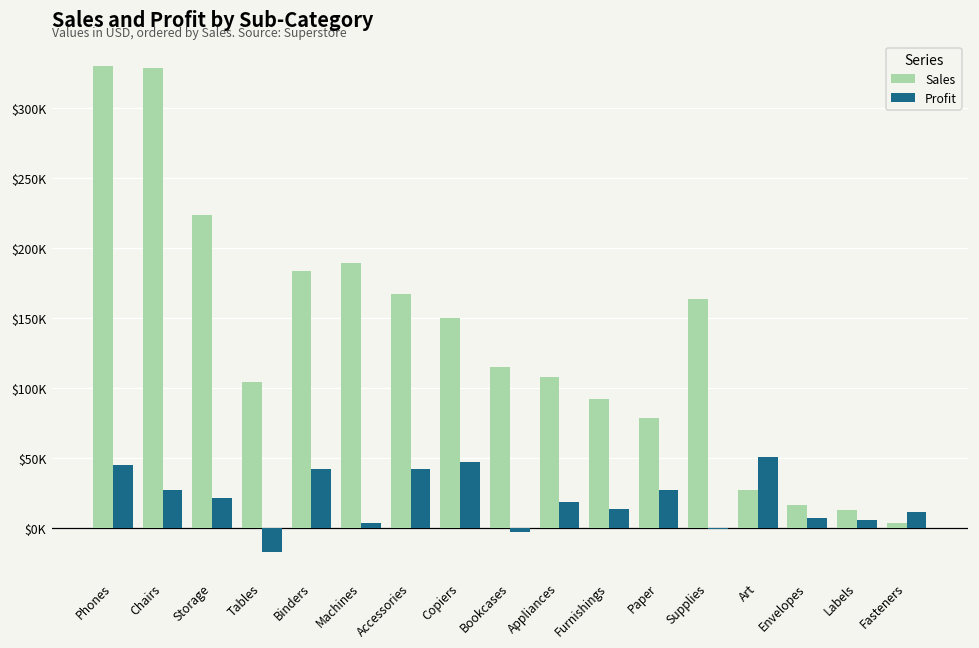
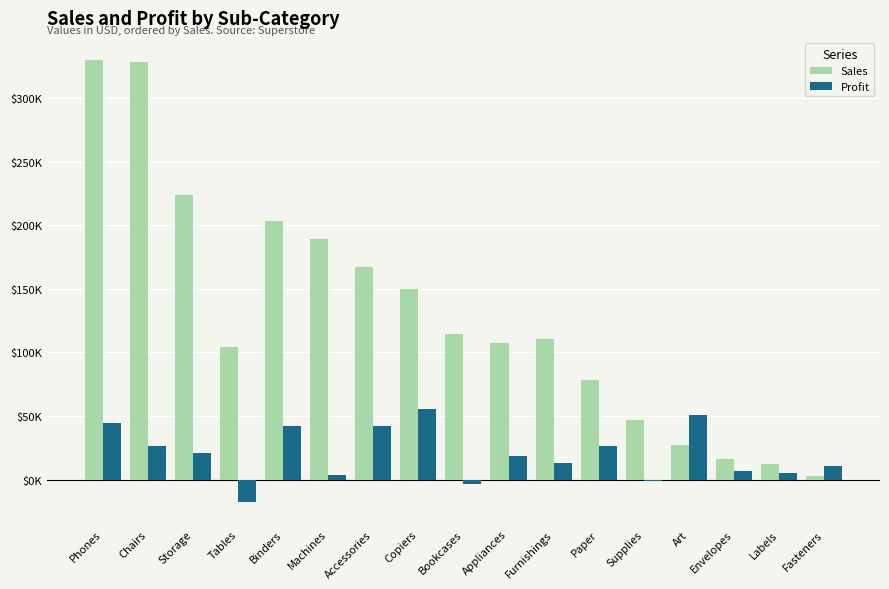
  {
    "Sales": {
      "Phones": "$330000",
      "Chairs": "$328000",
      "Storage": "$224000",
      "Tables": "$104000",
-     "Binders": "$183000",
+     "Binders": "$203000",
      "Machines": "$189000",
      "Accessories": "$167000",
      "Copiers": "$150000",
      "Bookcases": "$115000",
      "Appliances": "$108000",
-     "Furnishings": "$92000",
+     "Furnishings": "$111000",
      "Paper": "$78000",
-     "Supplies": "$164000",
+     "Supplies": "$47000",
      "Art": "$27000",
      "Envelopes": "$16000",
      "Labels": "$12000",
      "Fasteners": "$3000"
    },
    "Profit": {
      "Phones": "$45000",
      "Chairs": "$27000",
      "Storage": "$21000",
      "Tables": "$-18000",
      "Binders": "$42000",
      "Machines": "$3000",
      "Accessories": "$42000",
-     "Copiers": "$47000",
+     "Copiers": "$56000",
      "Bookcases": "$-3000",
      "Appliances": "$18000",
      "Furnishings": "$13000",
      "Paper": "$27000",
      "Art": "$51000",
      "Envelopes": "$7000",
      "Labels": "$6000",
      "Fasteners": "$11000"
    }
  }
